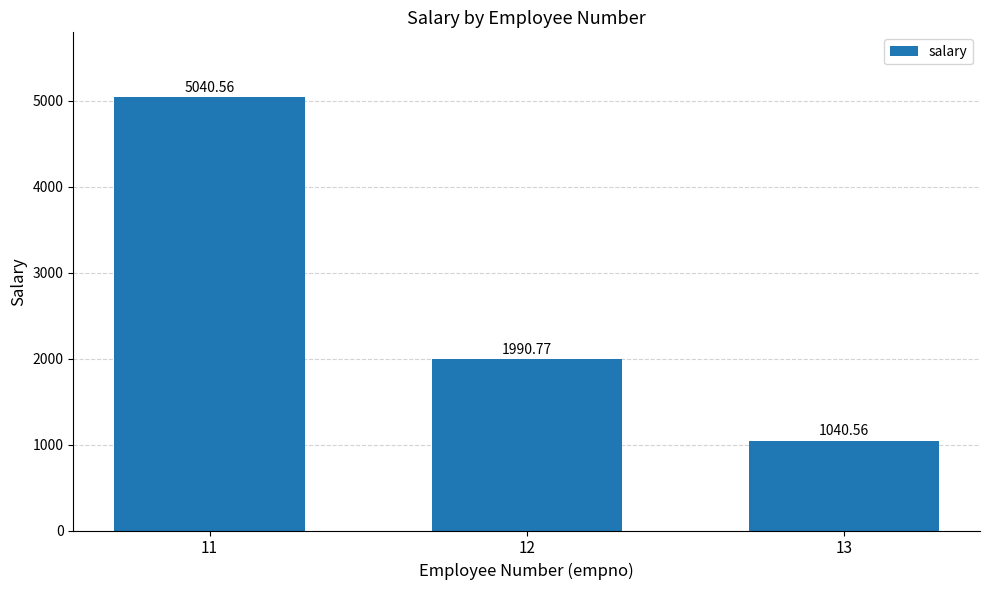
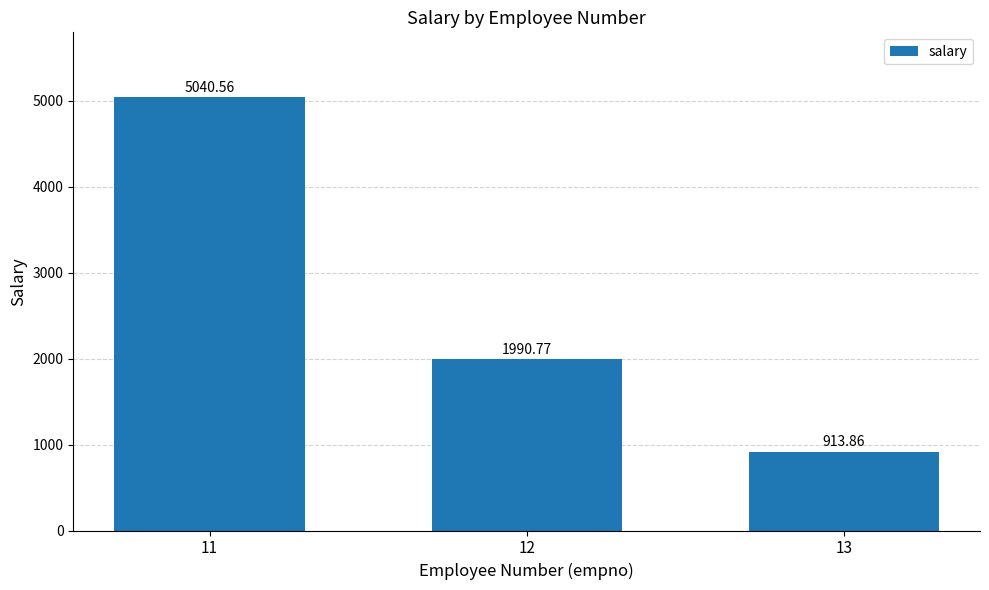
  {
    "11": 5040.56,
    "12": 1990.77,
-   "13": 1040.56
+   "13": 913.86
  }
